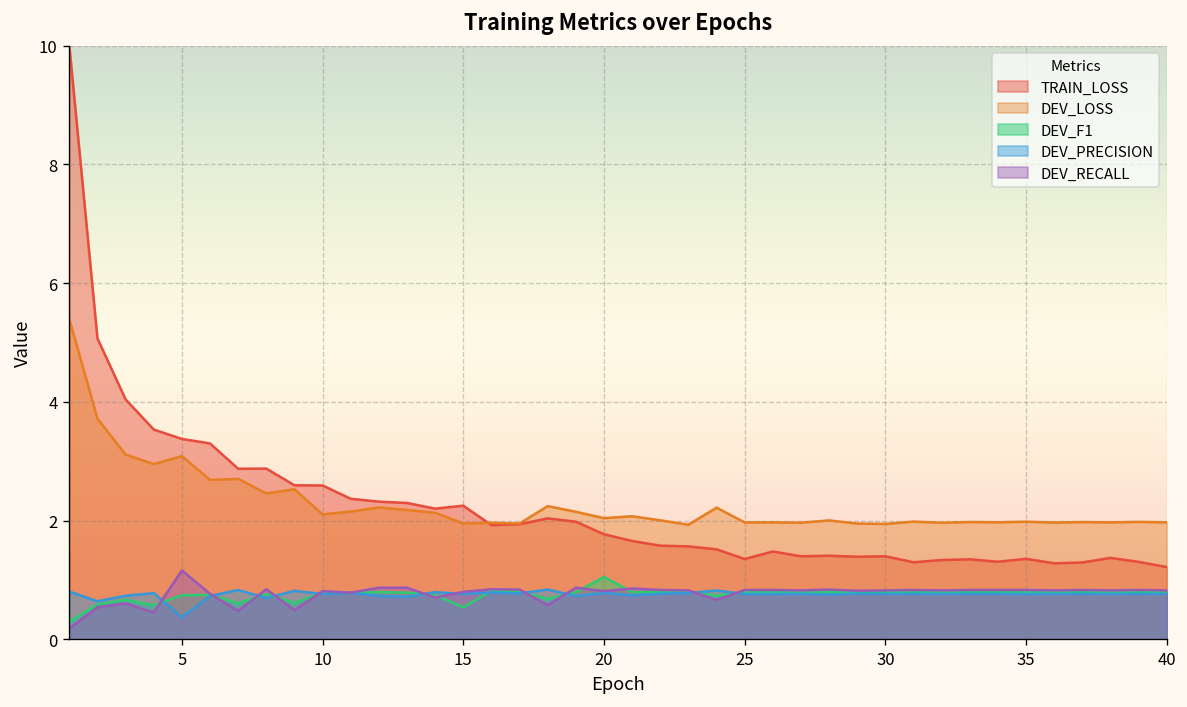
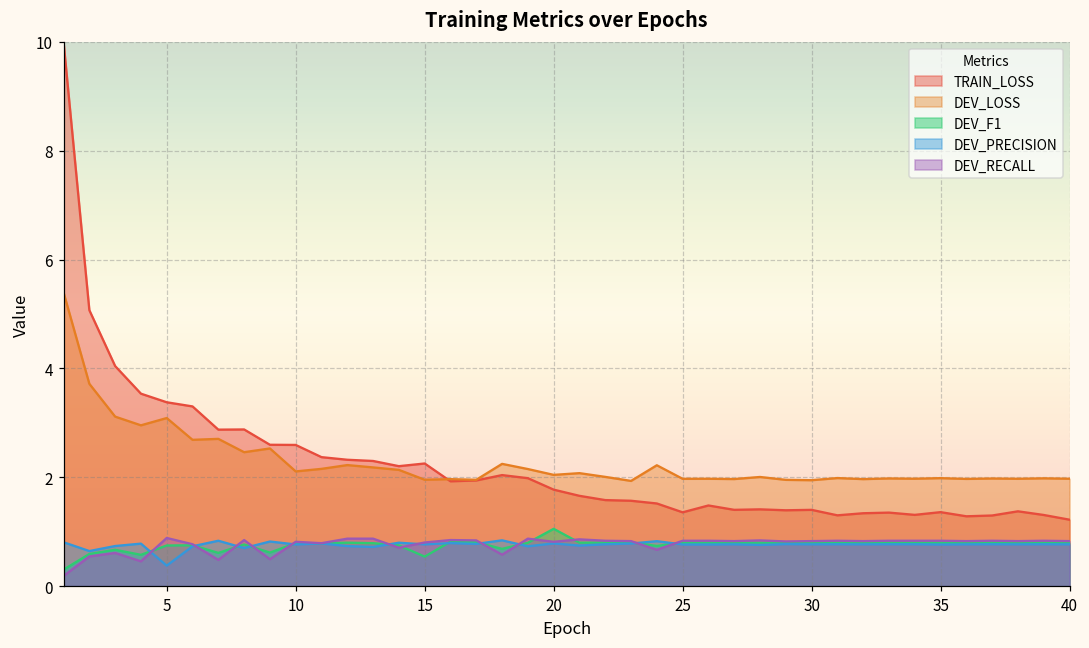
  {
    "DEV_F1": {
      "5": 0.7,
      "15": 0.5,
      "20": 1.1
    },
    "DEV_PRECISION": {
      "5": 0.4
    },
    "DEV_RECALL": {
-     "5": 1.2
+     "5": 0.9
    }
  }
